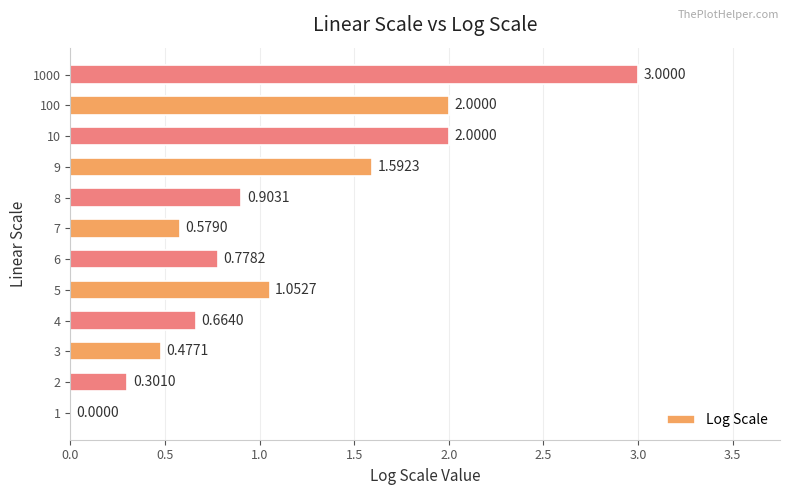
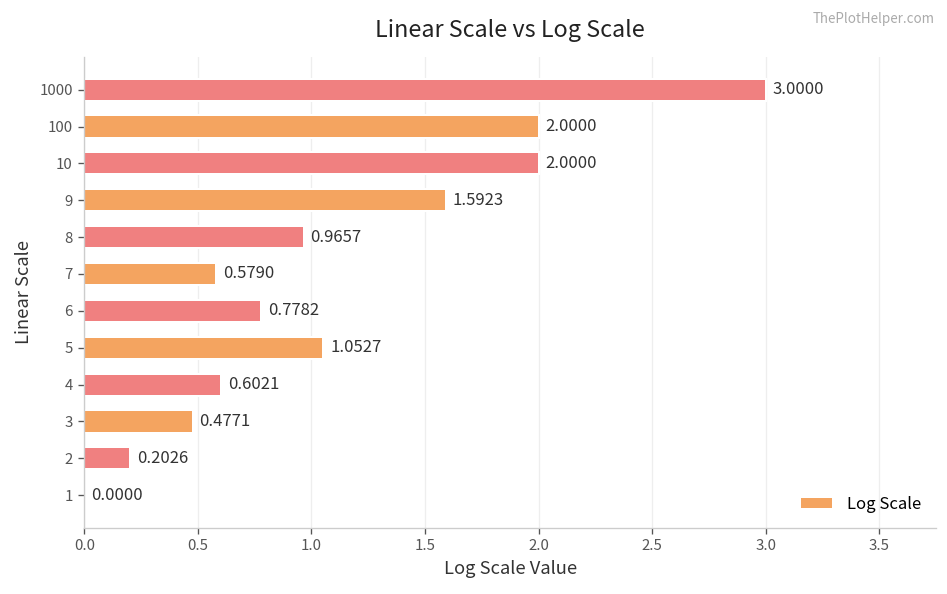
  {
    "1000": 3.0000,
    "100": 2.0000,
    "10": 2.0000,
    "9": 1.5923,
-   "8": 0.9031,
+   "8": 0.9657,
    "7": 0.5790,
    "6": 0.7782,
    "5": 1.0527,
-   "4": 0.6640,
+   "4": 0.6021,
    "3": 0.4771,
-   "2": 0.3010,
+   "2": 0.2026,
    "1": 0.0000
  }
